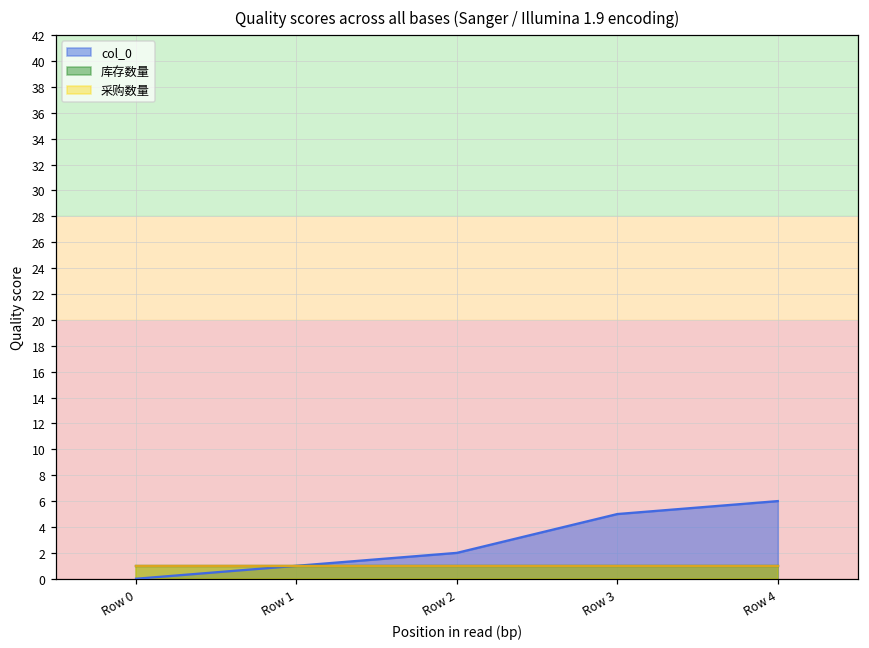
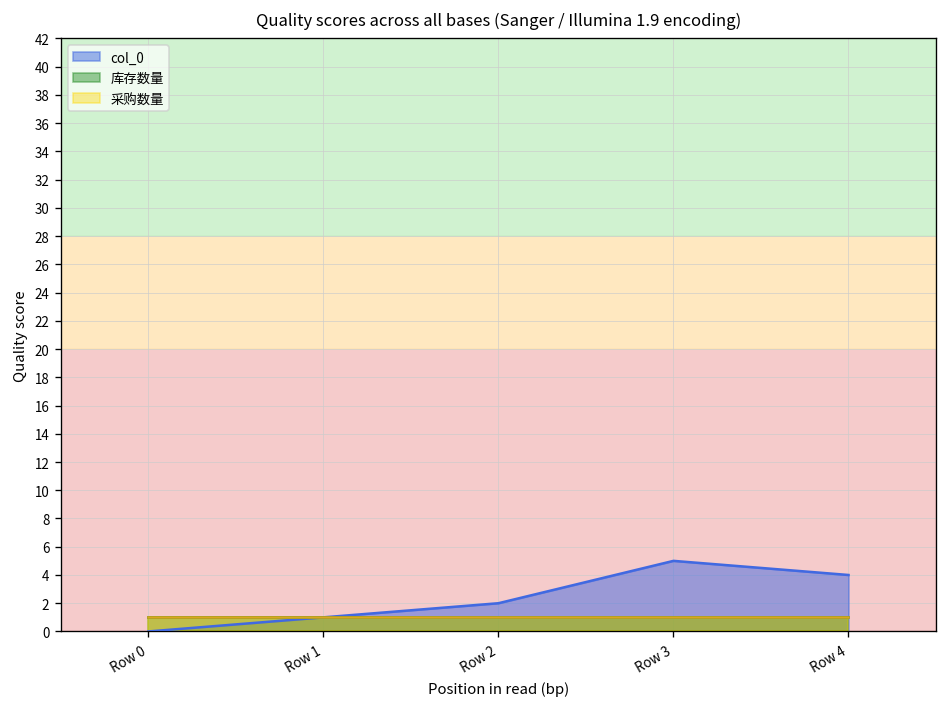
  {
    "col_0": {
      "Row 0": 0,
      "Row 2": 2,
      "Row 3": 5,
-     "Row 4": 6
+     "Row 4": 4
    }
  }
